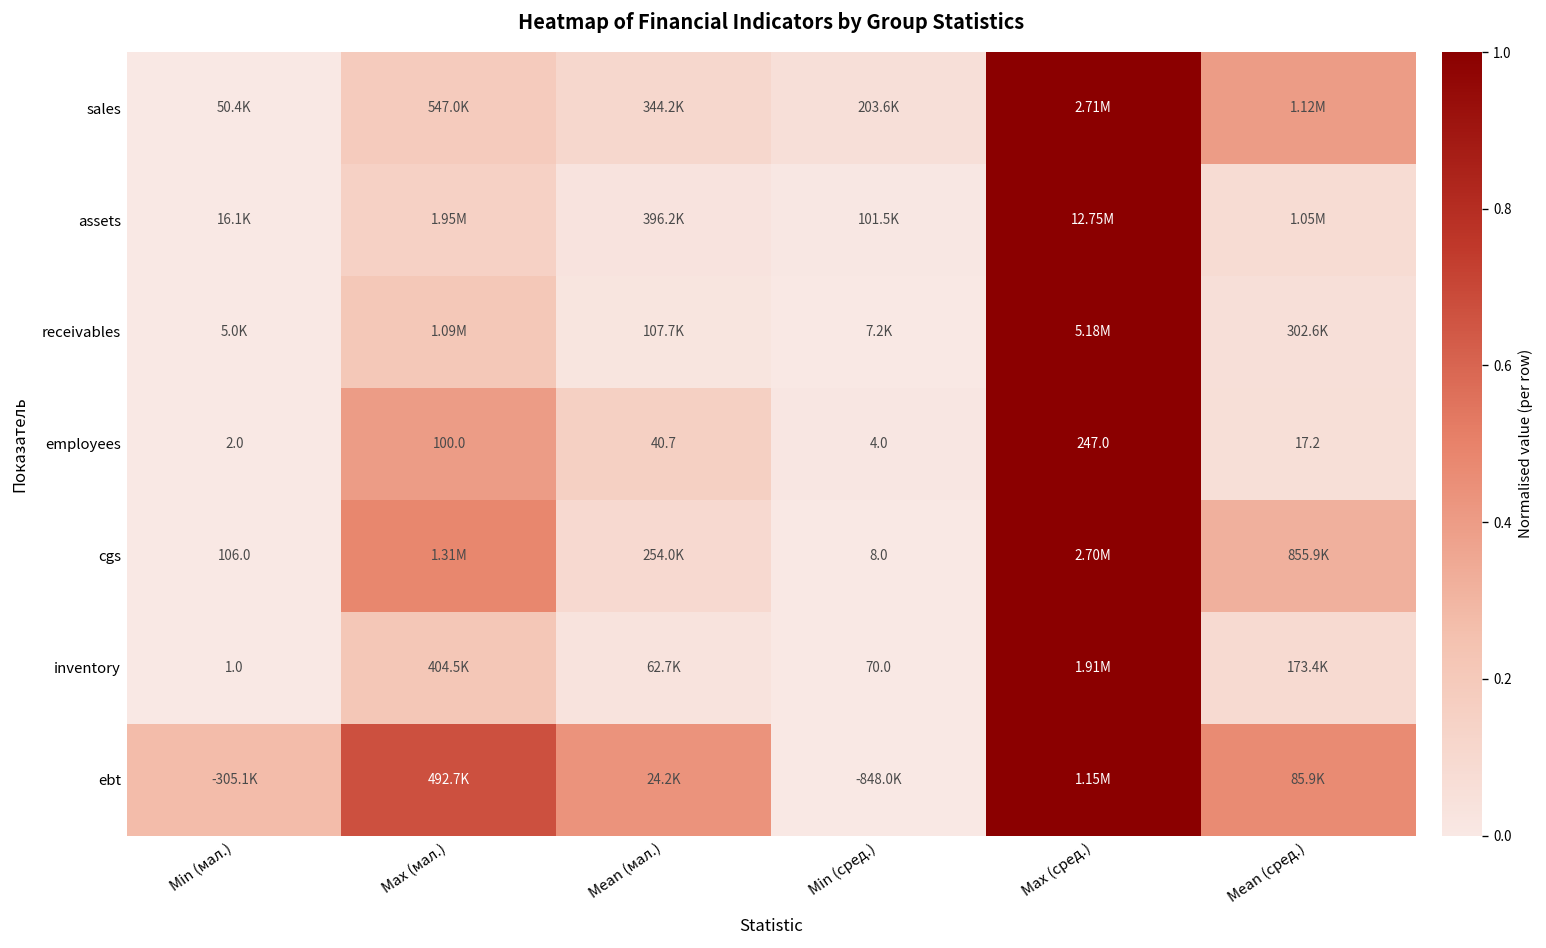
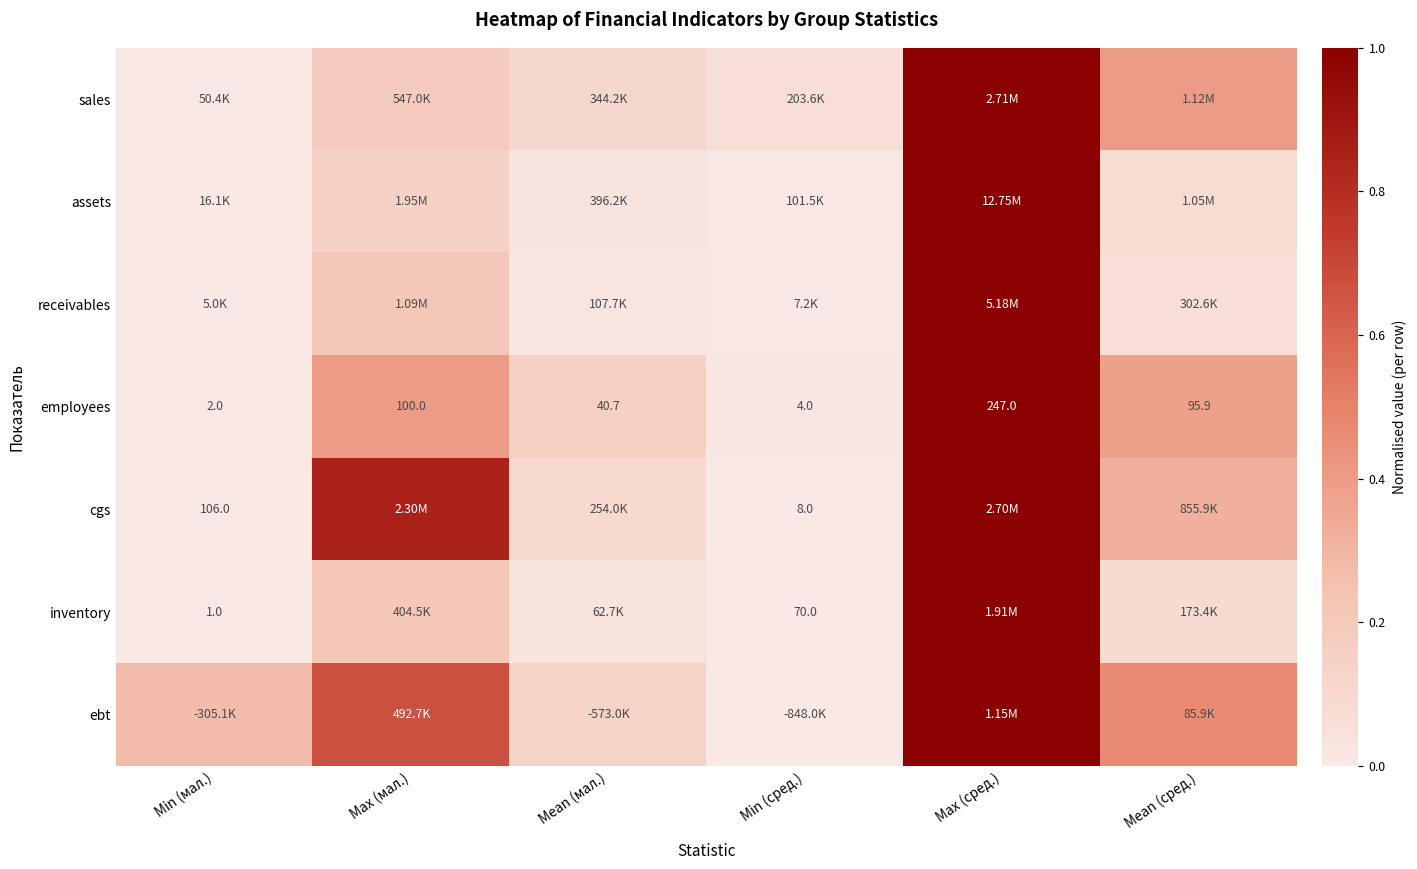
  {
    "sales": {
      "Min (мал.)": "50.4K",
      "Max (мал.)": "547.0K",
      "Mean (мал.)": "344.2K",
      "Min (сред.)": "203.6K",
      "Max (сред.)": "2.71M",
      "Mean (сред.)": "1.12M"
    },
    "assets": {
      "Min (мал.)": "16.1K",
      "Max (мал.)": "1.95M",
      "Mean (мал.)": "396.2K",
      "Min (сред.)": "101.5K",
      "Max (сред.)": "12.75M",
      "Mean (сред.)": "1.05M"
    },
    "receivables": {
      "Min (мал.)": "5.0K",
      "Max (мал.)": "1.09M",
      "Mean (мал.)": "107.7K",
      "Min (сред.)": "7.2K",
      "Max (сред.)": "5.18M",
      "Mean (сред.)": "302.6K"
    },
    "employees": {
      "Min (мал.)": "2.0",
      "Max (мал.)": "100.0",
      "Mean (мал.)": "40.7",
      "Min (сред.)": "4.0",
      "Max (сред.)": "247.0",
-     "Mean (сред.)": "17.2"
+     "Mean (сред.)": "95.9"
    },
    "cgs": {
      "Min (мал.)": "106.0",
-     "Max (мал.)": "1.31M",
+     "Max (мал.)": "2.30M",
      "Mean (мал.)": "254.0K",
      "Min (сред.)": "8.0",
      "Max (сред.)": "2.70M",
      "Mean (сред.)": "855.9K"
    },
    "inventory": {
      "Min (мал.)": "1.0",
      "Max (мал.)": "404.5K",
      "Mean (мал.)": "62.7K",
      "Min (сред.)": "70.0",
      "Max (сред.)": "1.91M",
      "Mean (сред.)": "173.4K"
    },
    "ebt": {
      "Min (мал.)": "-305.1K",
      "Max (мал.)": "492.7K",
-     "Mean (мал.)": "24.2K",
+     "Mean (мал.)": "-573.0K",
      "Min (сред.)": "-848.0K",
      "Max (сред.)": "1.15M",
      "Mean (сред.)": "85.9K"
    }
  }
